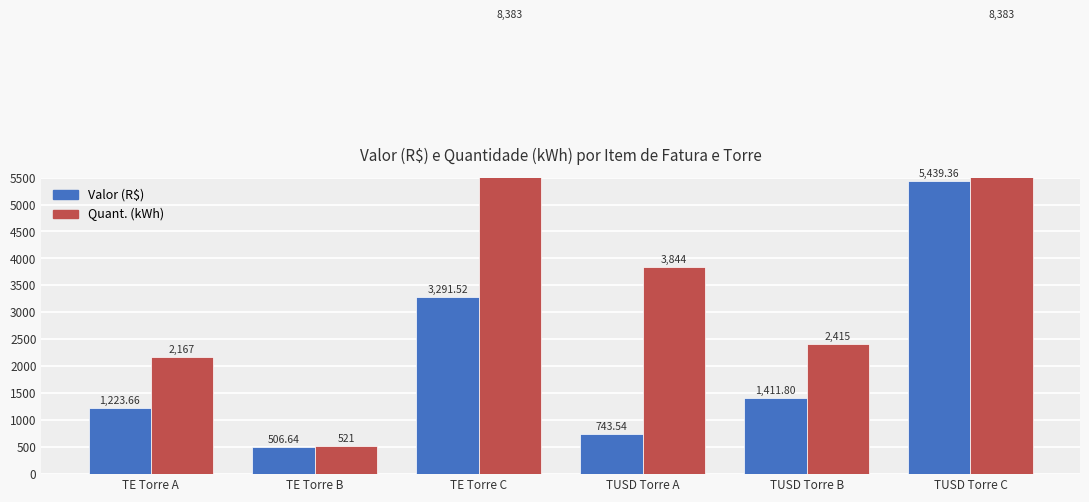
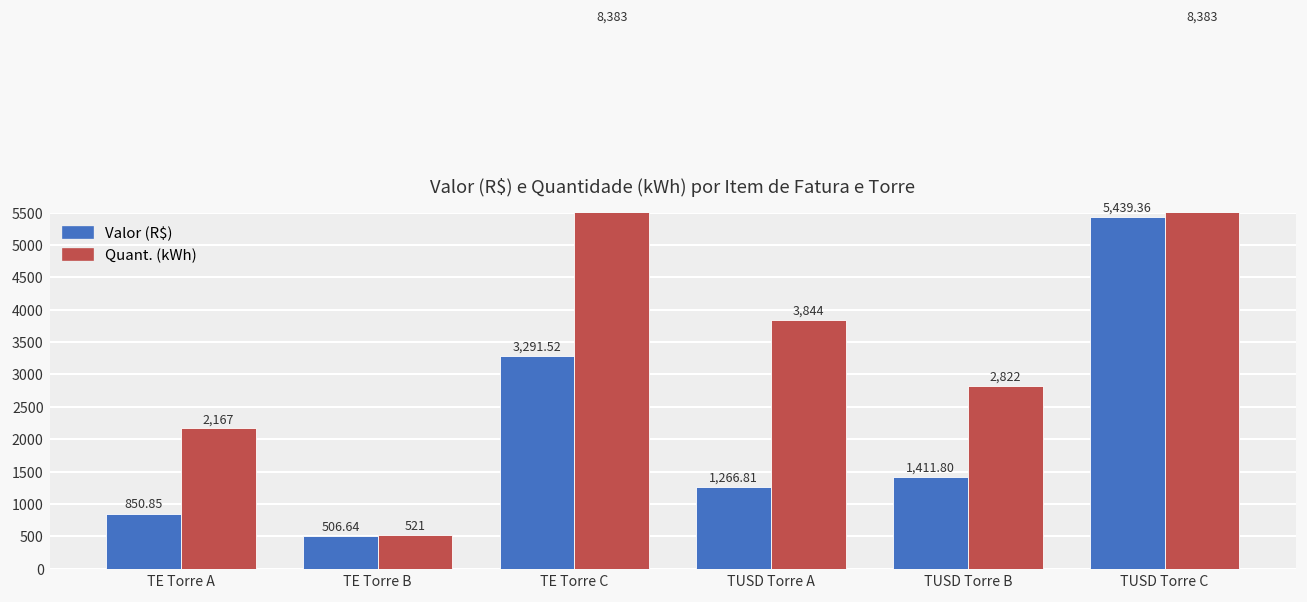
  {
    "Valor (R$)": {
-     "TE Torre A": "1,223.66",
+     "TE Torre A": "850.85",
      "TE Torre B": "506.64",
      "TE Torre C": "3,291.52",
-     "TUSD Torre A": "743.54",
+     "TUSD Torre A": "1,266.81",
      "TUSD Torre B": "1,411.80",
      "TUSD Torre C": "5,439.36"
    },
    "Quant. (kWh)": {
      "TE Torre A": "2,167",
      "TE Torre B": "521",
      "TUSD Torre A": "3,844",
-     "TUSD Torre B": "2,415"
+     "TUSD Torre B": "2,822"
    }
  }
